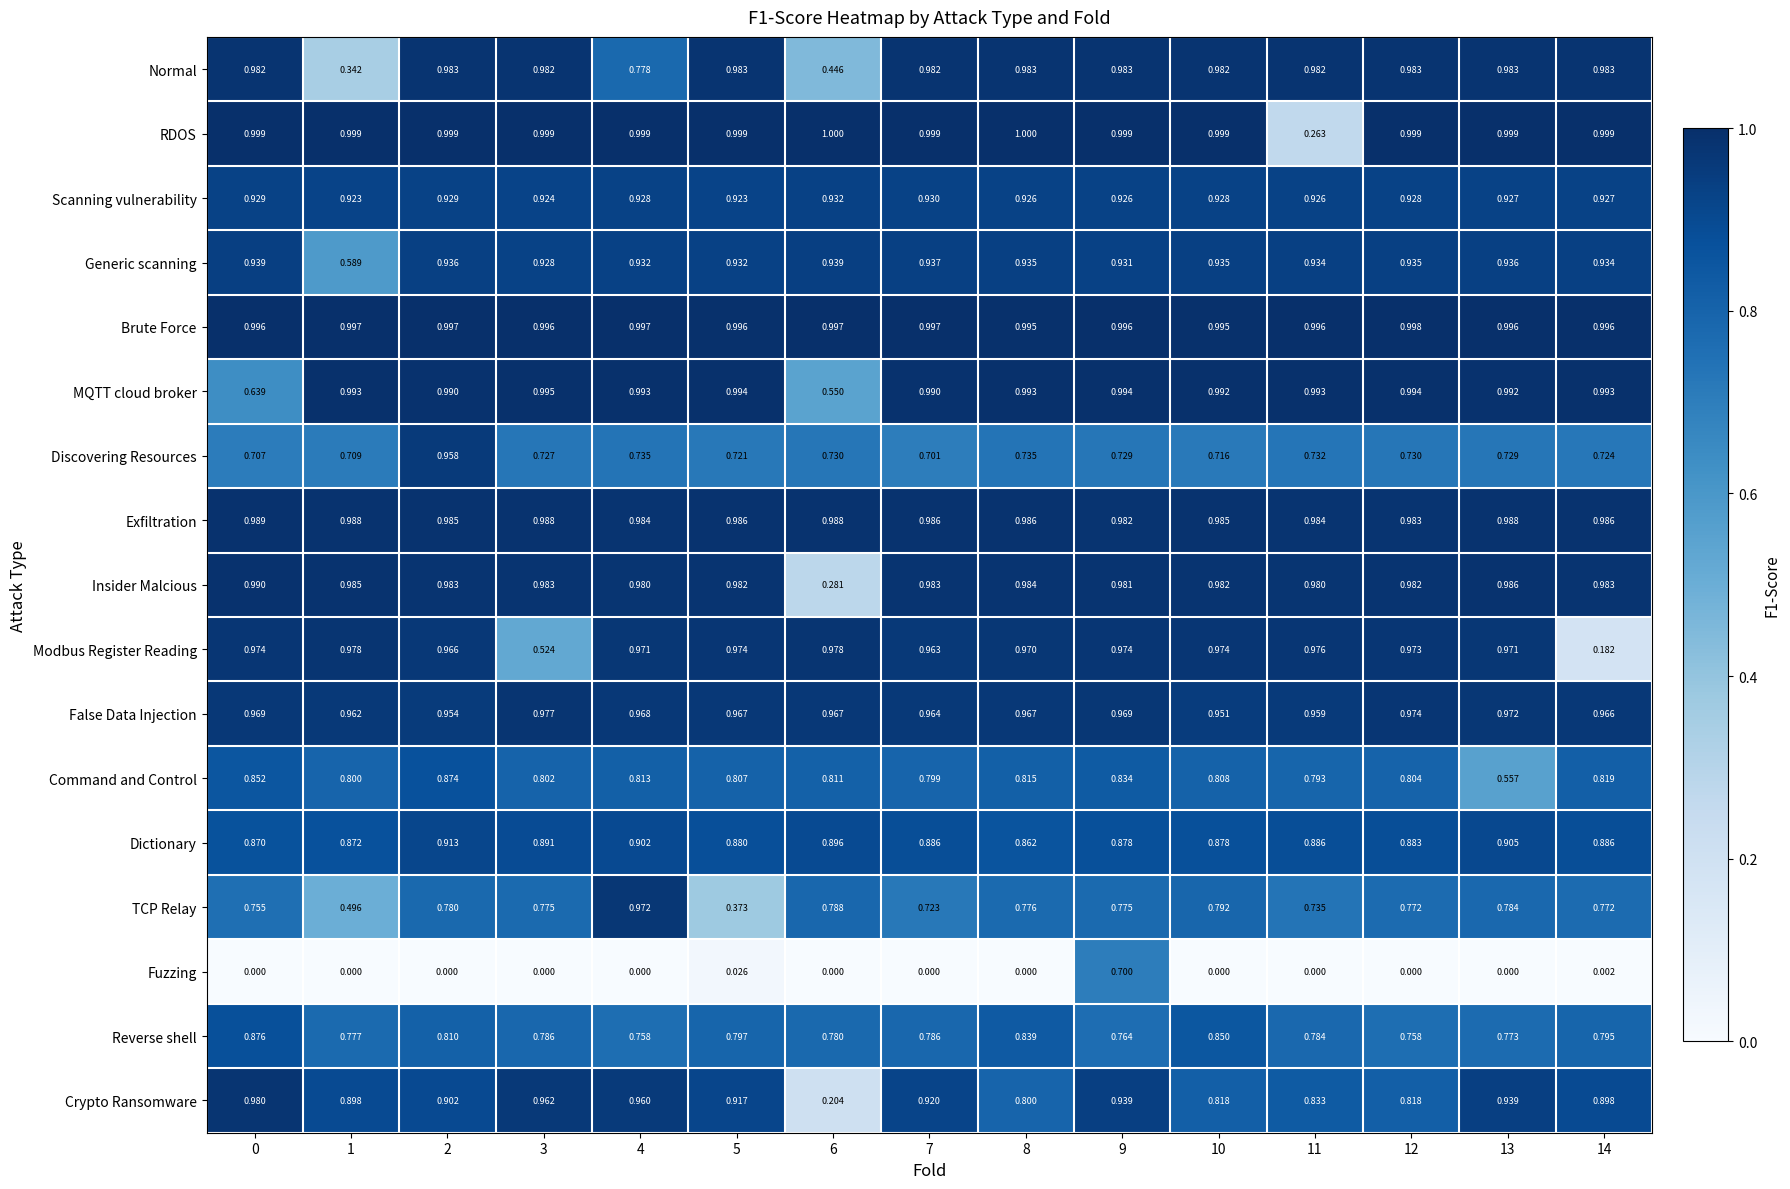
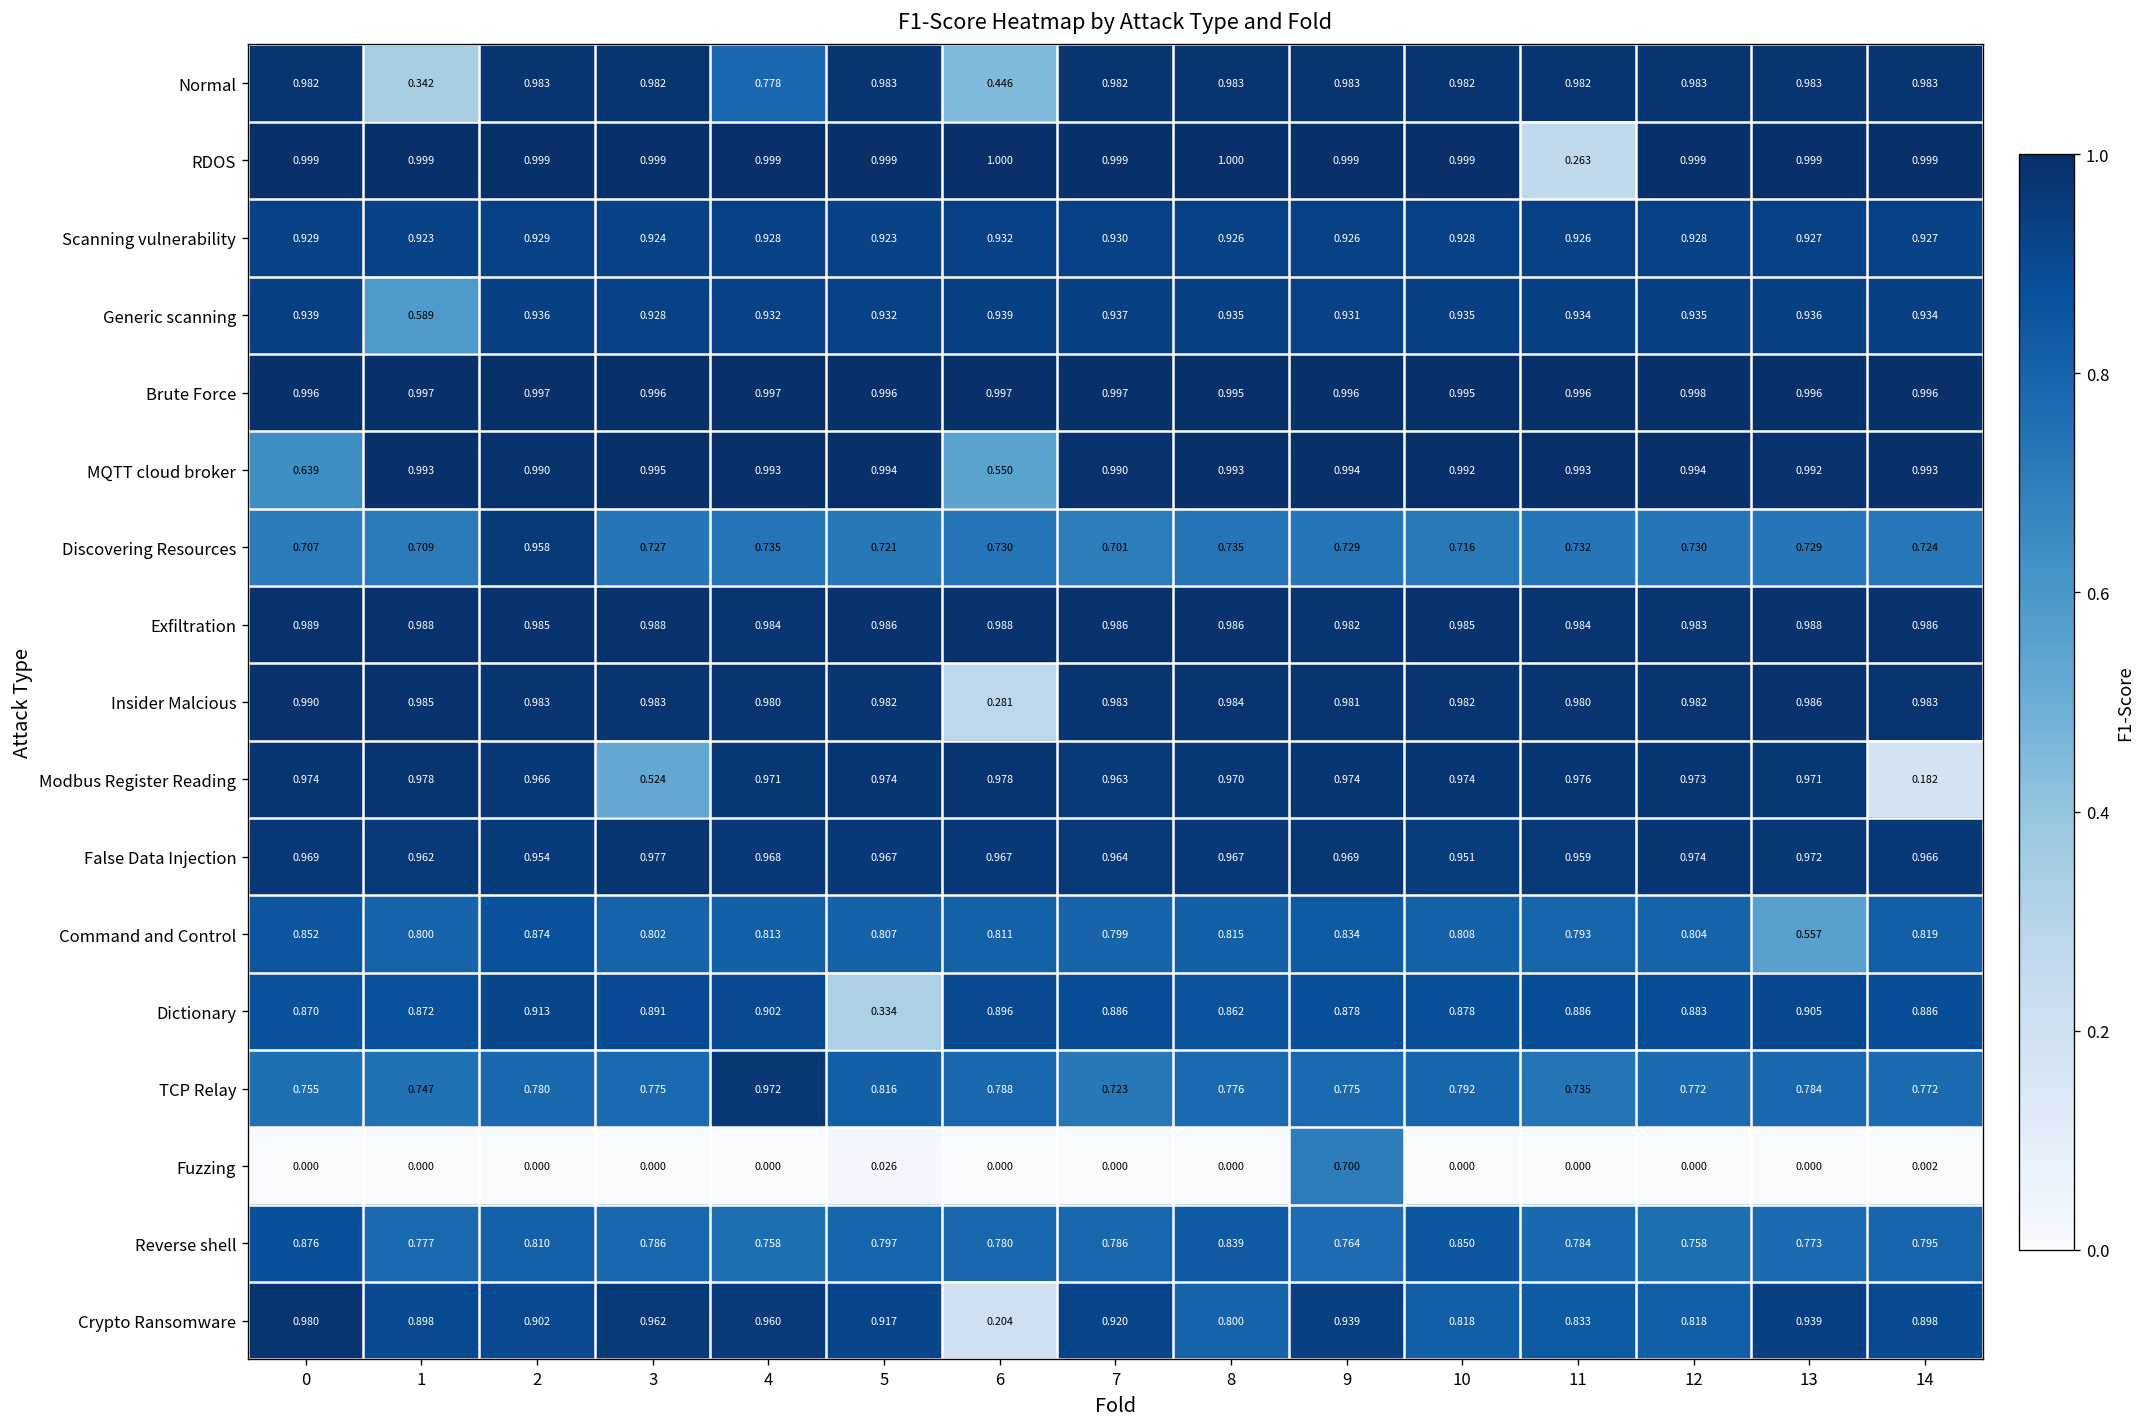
  {
    "Dictionary": {
      "0": 0.870,
      "1": 0.872,
      "2": 0.913,
      "3": 0.891,
      "4": 0.902,
-     "5": 0.880,
+     "5": 0.334,
      "6": 0.896,
      "7": 0.886,
      "8": 0.862,
      "9": 0.878,
      "10": 0.878,
      "11": 0.886,
      "12": 0.883,
      "13": 0.905,
      "14": 0.886
    },
    "TCP Relay": {
      "0": 0.755,
-     "1": 0.496,
+     "1": 0.747,
      "2": 0.780,
      "3": 0.775,
      "4": 0.972,
-     "5": 0.373,
+     "5": 0.816,
      "6": 0.788,
      "7": 0.723,
      "8": 0.776,
      "9": 0.775,
      "10": 0.792,
      "11": 0.735,
      "12": 0.772,
      "13": 0.784,
      "14": 0.772
    }
  }
